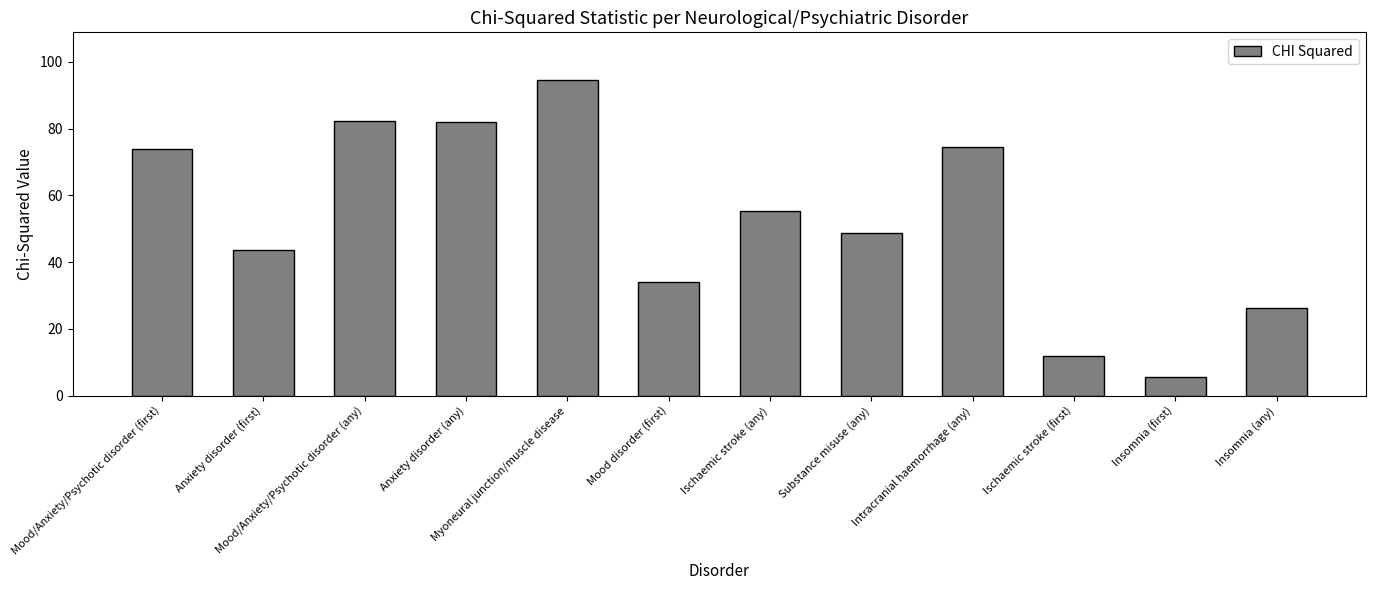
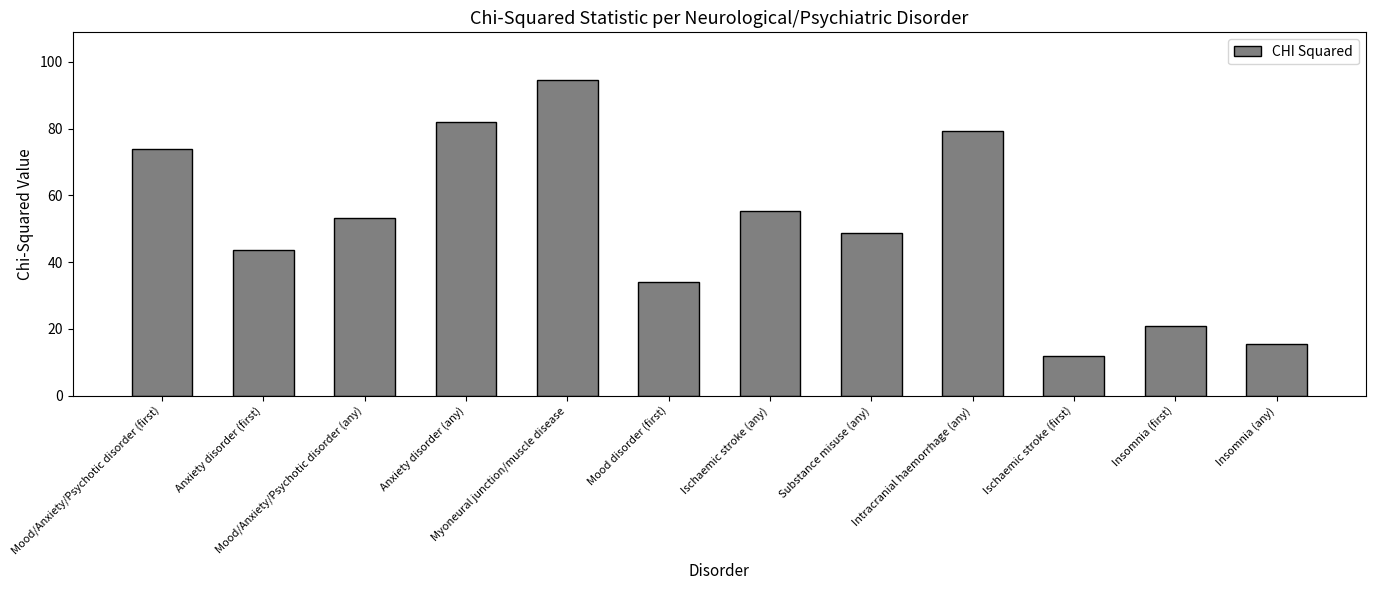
  {
    "Mood/Anxiety/Psychotic disorder (first)": 74,
    "Anxiety disorder (first)": 44,
-   "Mood/Anxiety/Psychotic disorder (any)": 82,
+   "Mood/Anxiety/Psychotic disorder (any)": 53,
    "Anxiety disorder (any)": 82,
    "Myoneural junction/muscle disease": 95,
    "Mood disorder (first)": 34,
    "Ischaemic stroke (any)": 55,
    "Substance misuse (any)": 49,
-   "Intracranial haemorrhage (any)": 75,
+   "Intracranial haemorrhage (any)": 79,
    "Ischaemic stroke (first)": 12,
-   "Insomnia (first)": 6,
-   "Insomnia (any)": 26
+   "Insomnia (first)": 21,
+   "Insomnia (any)": 15
  }
